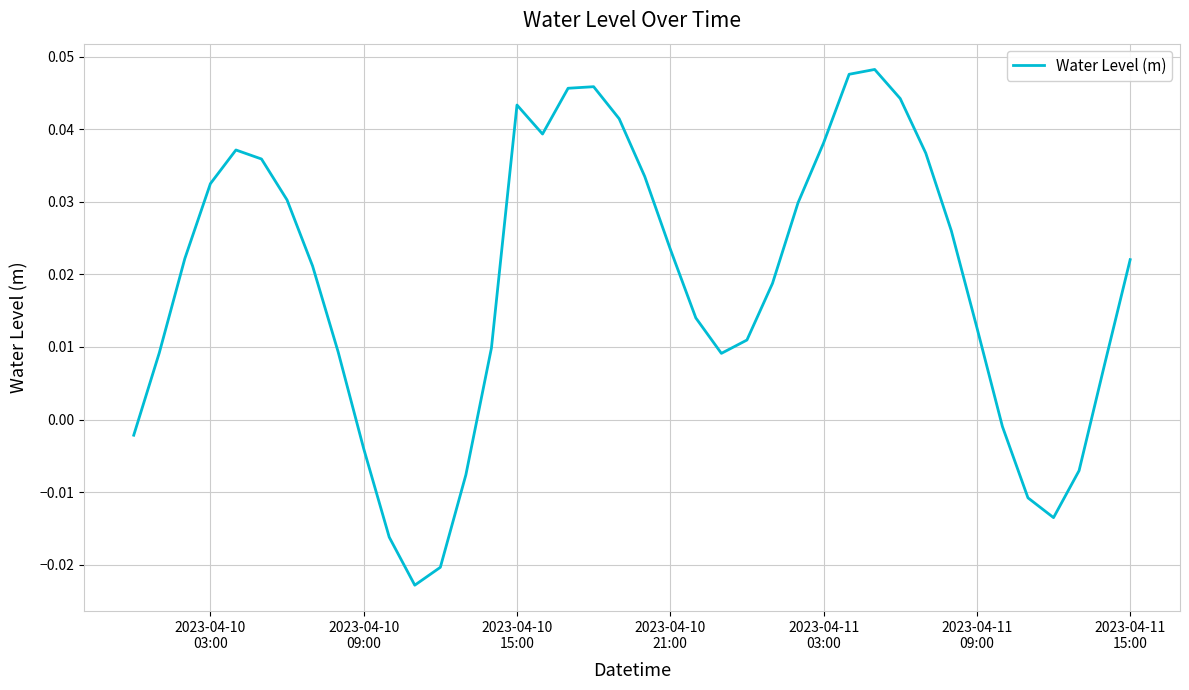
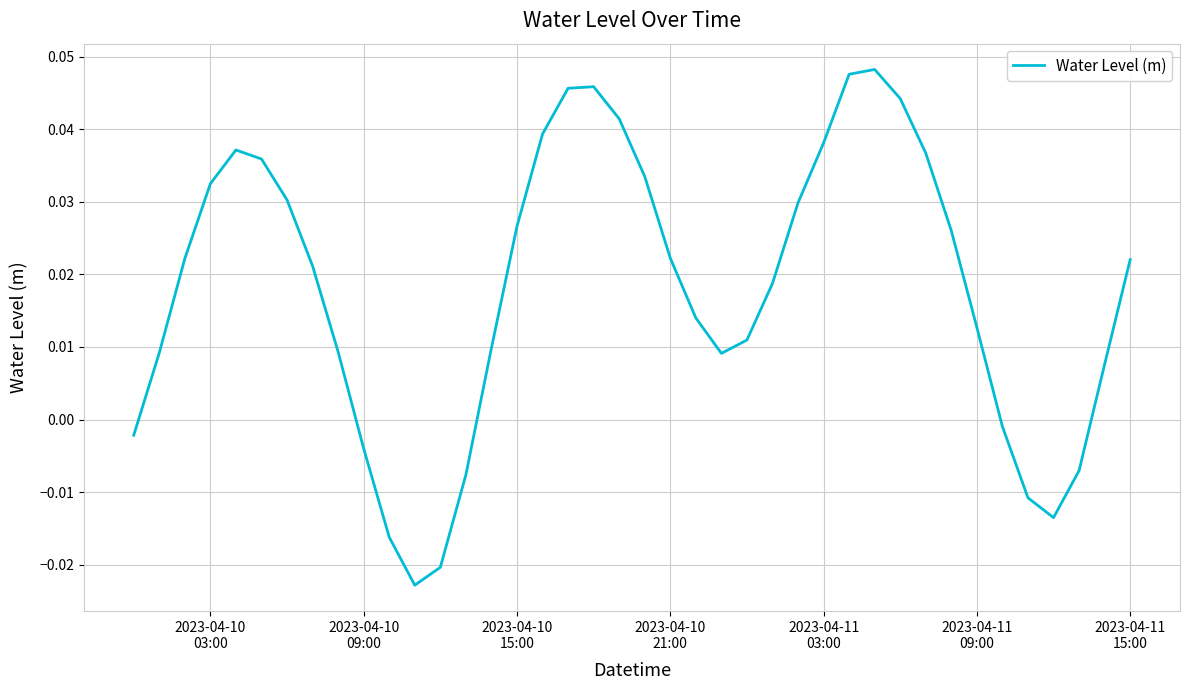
  {
    "2023-04-10 03:00": 0.032,
    "2023-04-10 09:00": -0.004,
-   "2023-04-10 15:00": 0.043,
-   "2023-04-10 21:00": 0.023,
+   "2023-04-10 15:00": 0.027,
+   "2023-04-10 21:00": 0.022,
    "2023-04-11 03:00": 0.038,
    "2023-04-11 09:00": 0.013,
    "2023-04-11 15:00": 0.022
  }
